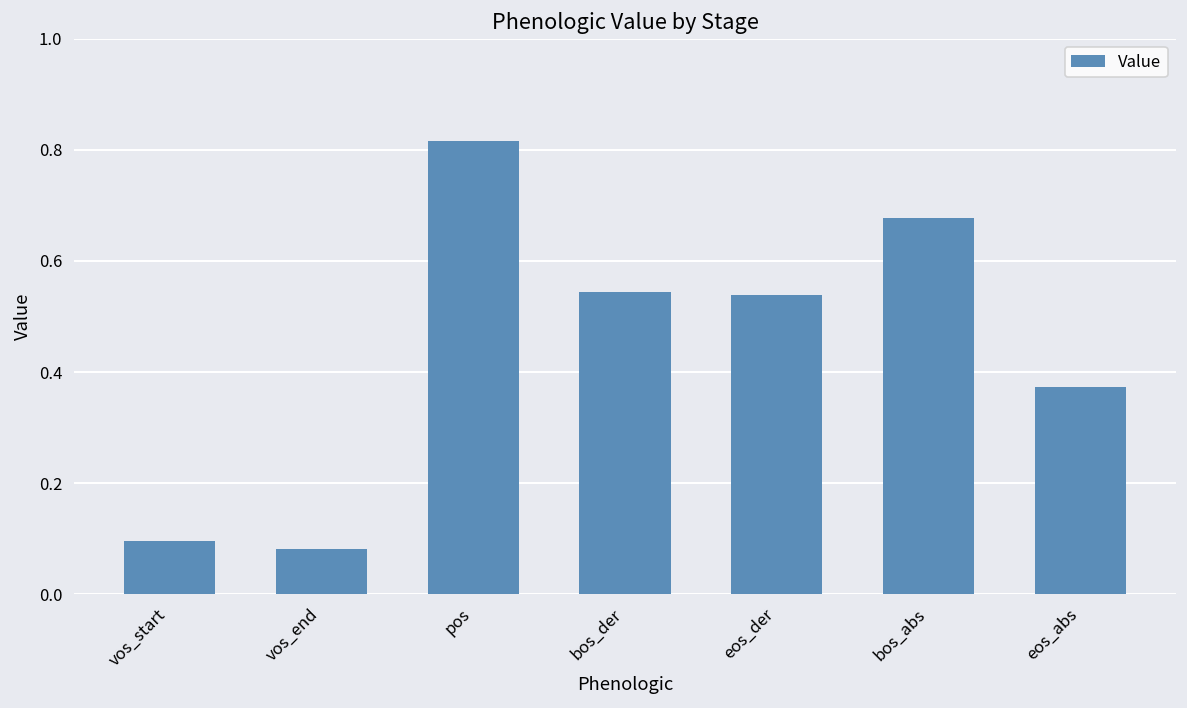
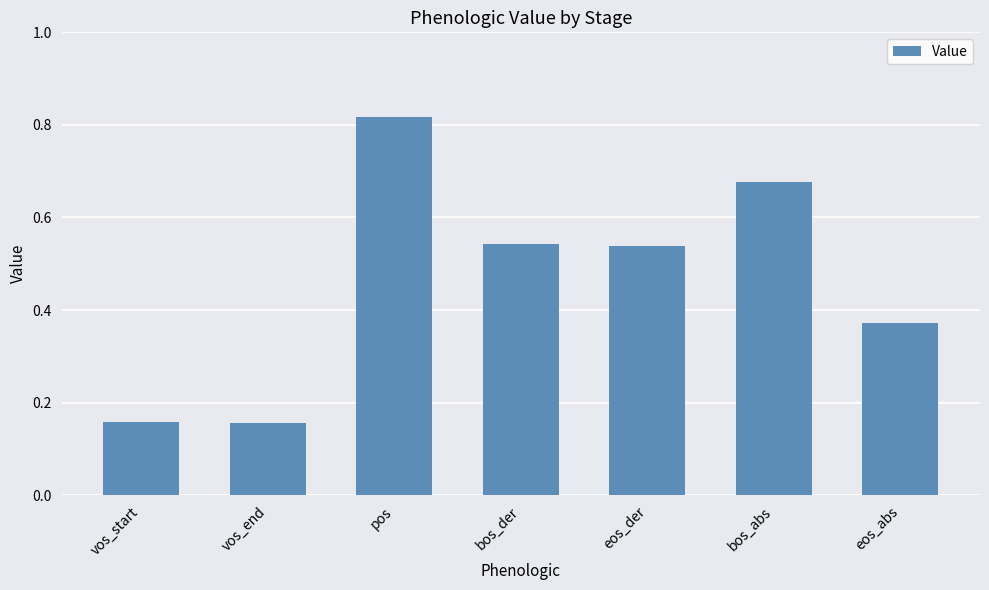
  {
-   "vos_start": 0.10,
-   "vos_end": 0.08,
+   "vos_start": 0.16,
+   "vos_end": 0.16,
    "pos": 0.82,
    "bos_der": 0.54,
    "eos_der": 0.54,
    "bos_abs": 0.68,
    "eos_abs": 0.37
  }
